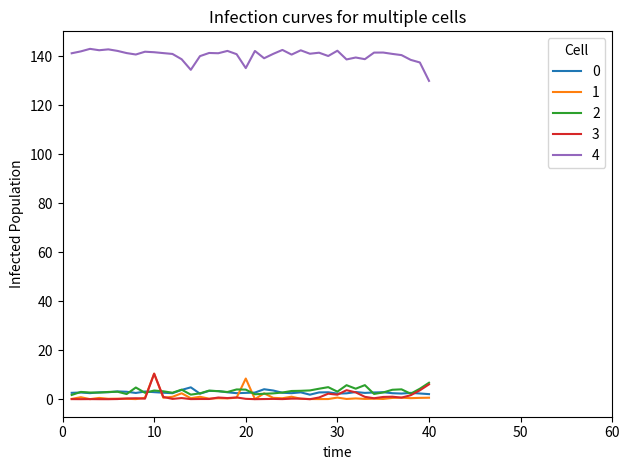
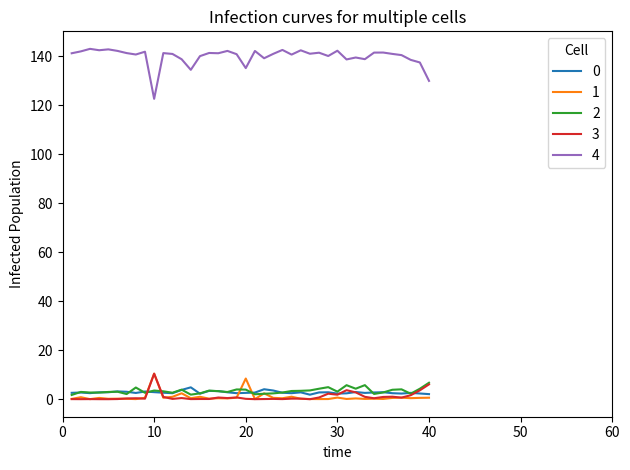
  {
    "0": {
      "20": 3,
      "40": 2
    },
    "1": {
      "20": 8,
      "30": 1,
      "40": 1
    },
    "2": {
      "20": 4
    },
    "3": {
      "20": 0
    },
    "4": {
-     "10": 142,
+     "10": 123,
      "20": 135,
      "30": 142,
      "40": 130
    }
  }
